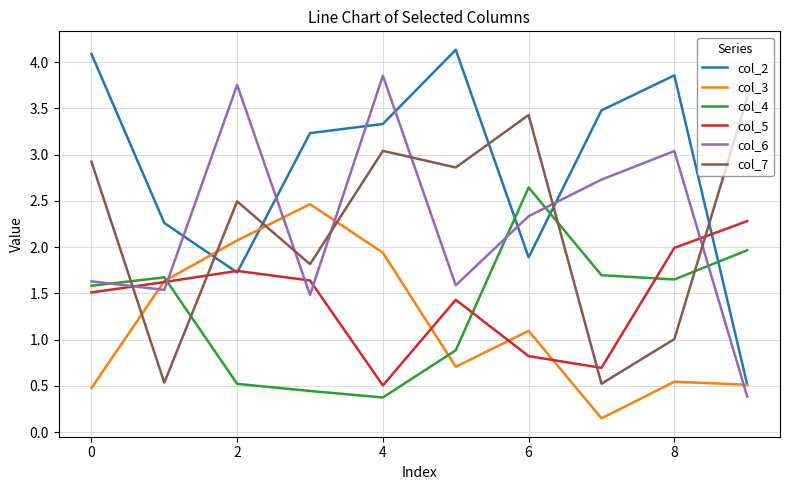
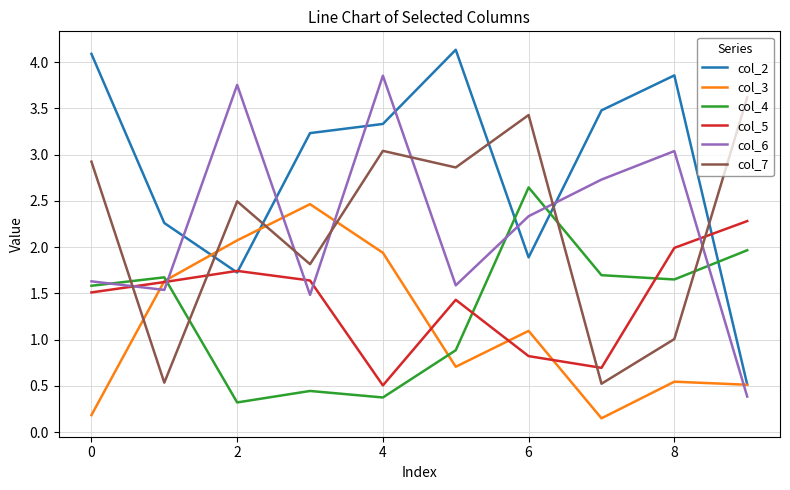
  {
    "col_2": {
      "0": 4.1,
      "4": 3.3,
      "6": 1.9,
      "8": 3.9
    },
    "col_3": {
-     "0": 0.5,
+     "0": 0.2,
      "2": 2.1,
      "4": 1.9,
      "6": 1.1,
      "8": 0.5
    },
    "col_4": {
      "0": 1.6,
-     "2": 0.5,
+     "2": 0.3,
      "4": 0.4,
      "6": 2.6,
      "8": 1.7
    },
    "col_5": {
      "0": 1.5,
      "4": 0.5,
      "6": 0.8,
      "8": 2.0
    },
    "col_6": {
      "0": 1.6,
      "2": 3.8,
      "4": 3.9,
      "6": 2.3,
      "8": 3.0
    },
    "col_7": {
      "0": 2.9,
      "2": 2.5,
      "4": 3.0,
      "6": 3.4,
      "8": 1.0
    }
  }
